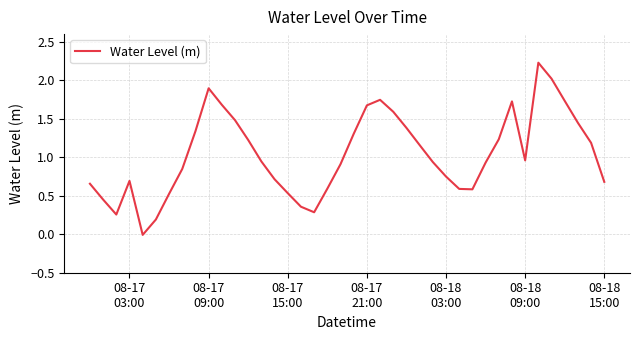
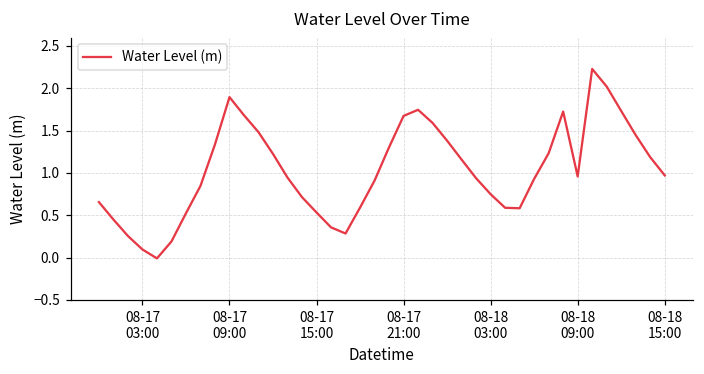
  {
-   "08-17 03:00": 0.7,
+   "08-17 03:00": 0.1,
    "08-17 09:00": 1.9,
    "08-17 15:00": 0.5,
    "08-17 21:00": 1.7,
    "08-18 03:00": 0.7,
    "08-18 09:00": 1.0,
-   "08-18 15:00": 0.7
+   "08-18 15:00": 1.0
  }
